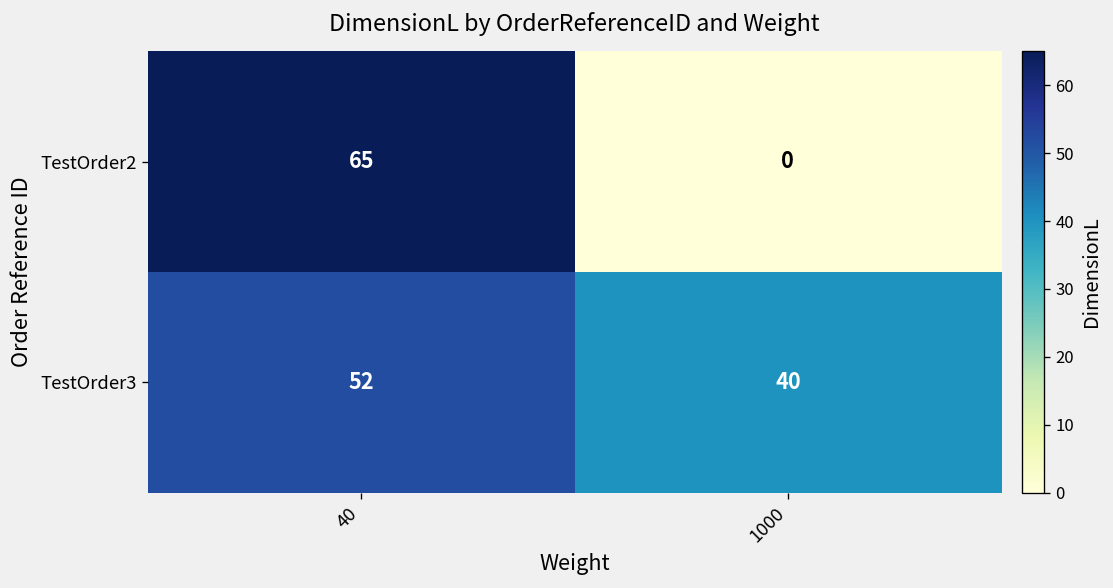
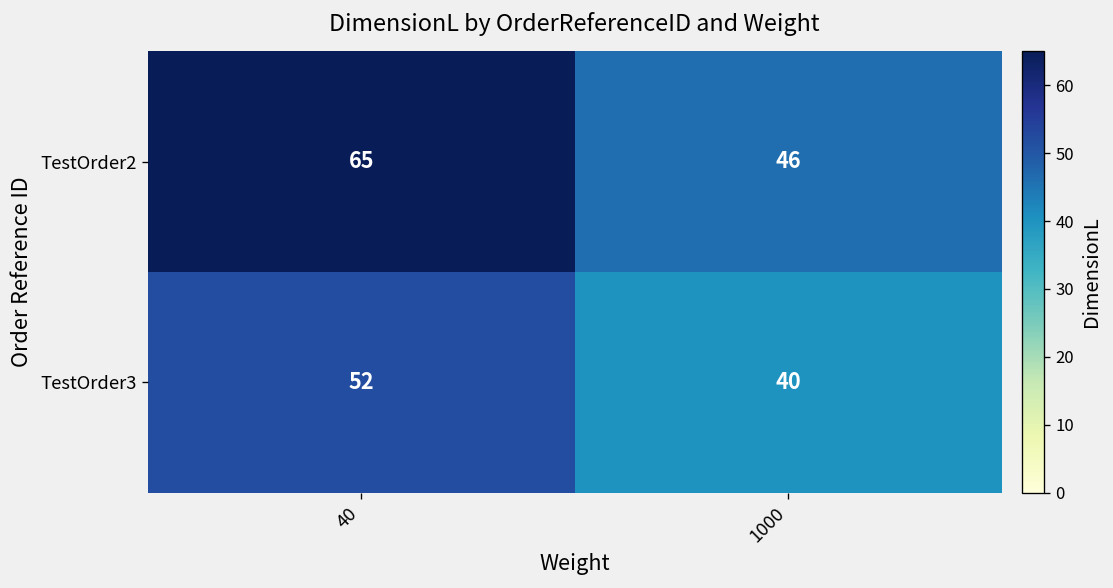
  {
    "TestOrder2": {
      "40": 65,
-     "1000": 0
+     "1000": 46
    },
    "TestOrder3": {
      "40": 52,
      "1000": 40
    }
  }
